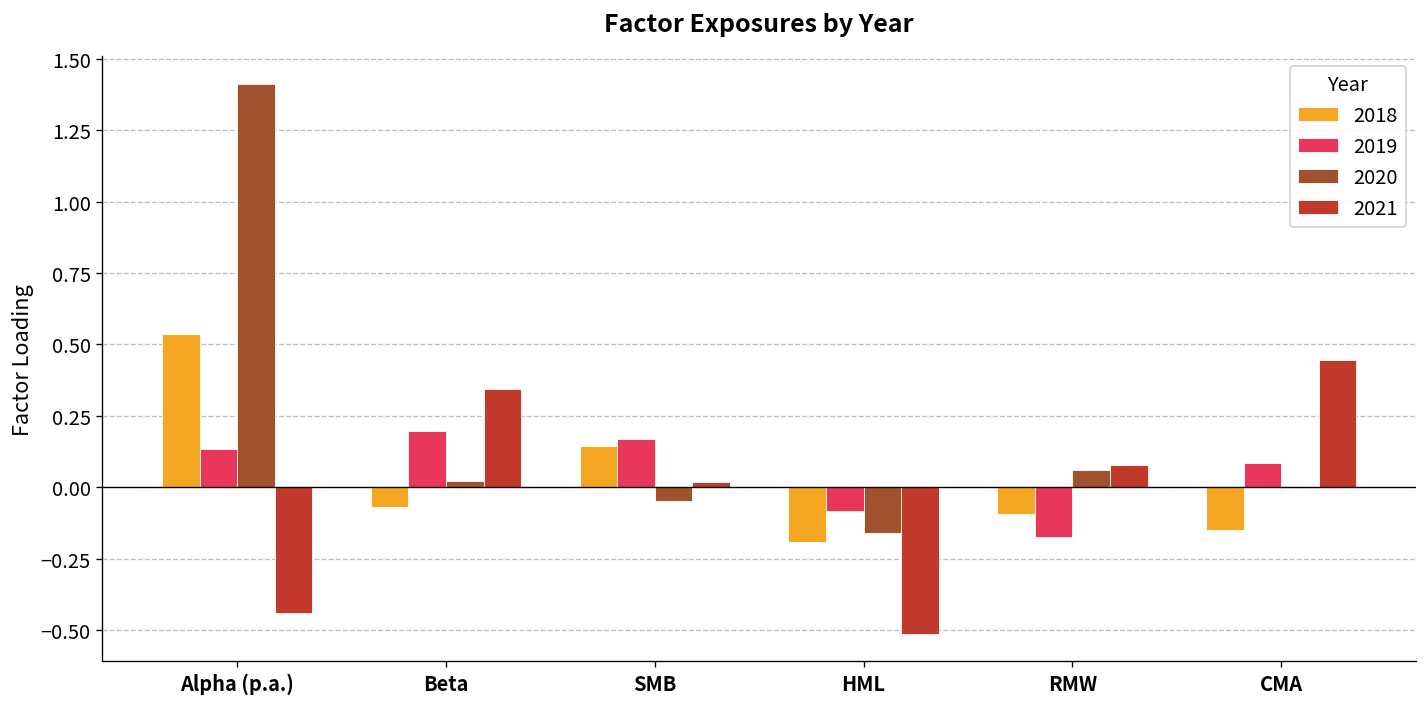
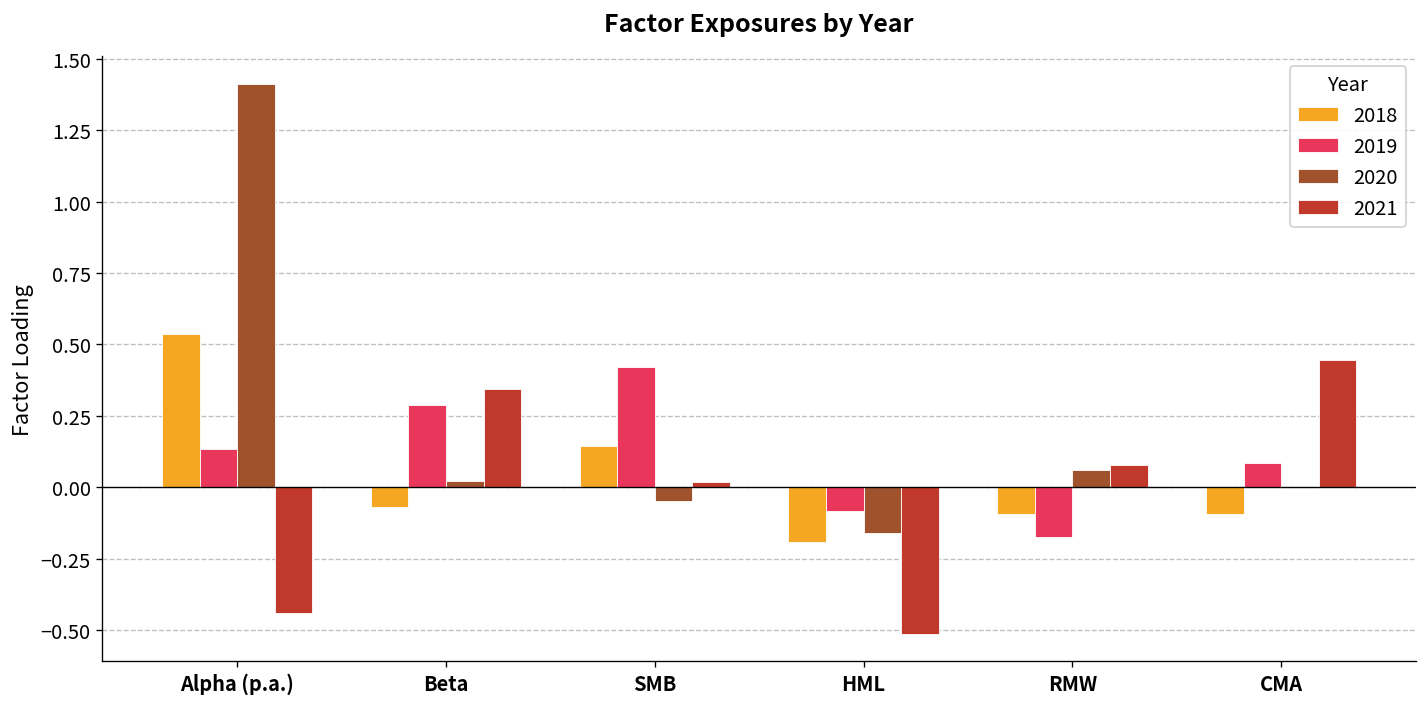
  {
    "2018": {
      "Alpha (p.a.)": 0.54,
      "Beta": -0.07,
      "SMB": 0.14,
      "HML": -0.19,
      "RMW": -0.09,
-     "CMA": -0.15
+     "CMA": -0.09
    },
    "2019": {
      "Alpha (p.a.)": 0.13,
-     "Beta": 0.20,
-     "SMB": 0.17,
+     "Beta": 0.29,
+     "SMB": 0.42,
      "HML": -0.08,
      "RMW": -0.18,
      "CMA": 0.08
    }
  }
